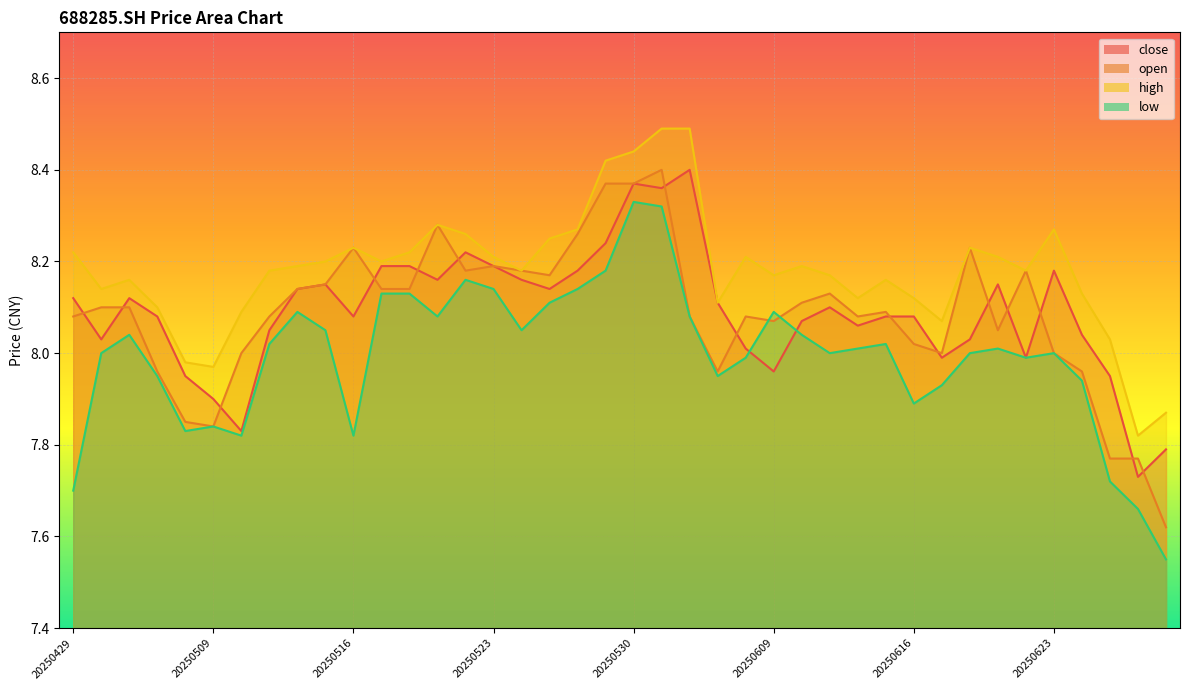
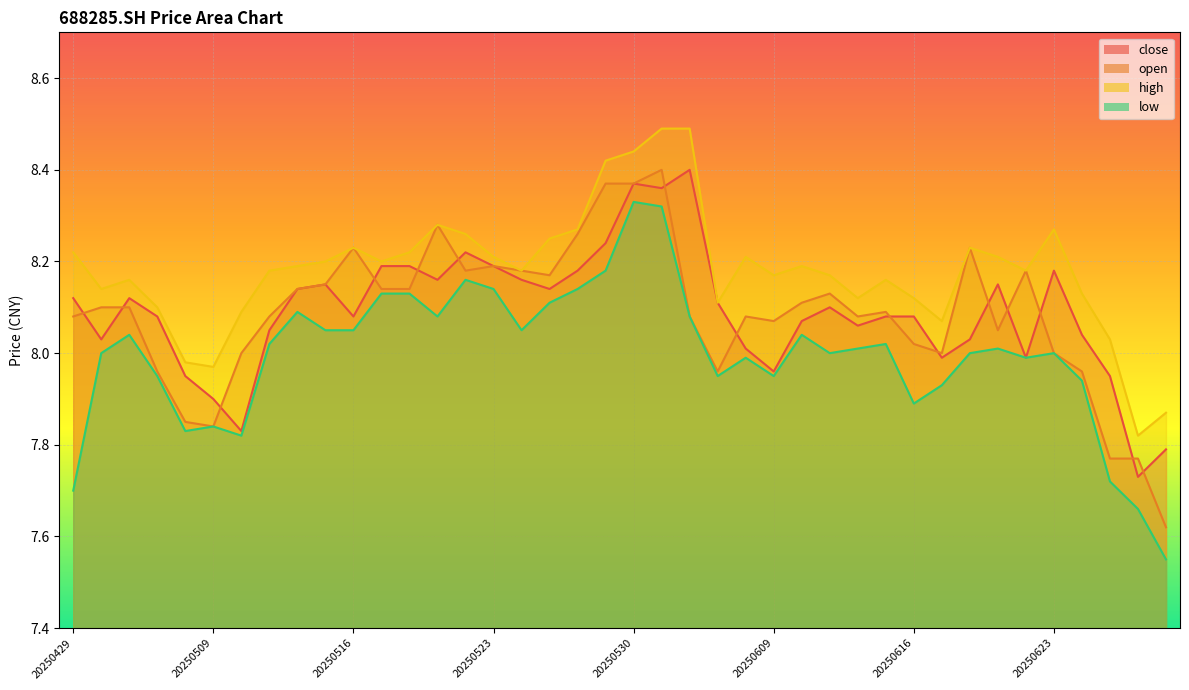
  {
    "low": {
      "20250429": 7.70,
-     "20250516": 7.82,
+     "20250516": 8.05,
      "20250523": 8.14,
      "20250530": 8.33,
-     "20250609": 8.09,
+     "20250609": 7.95,
      "20250616": 7.89
    }
  }
